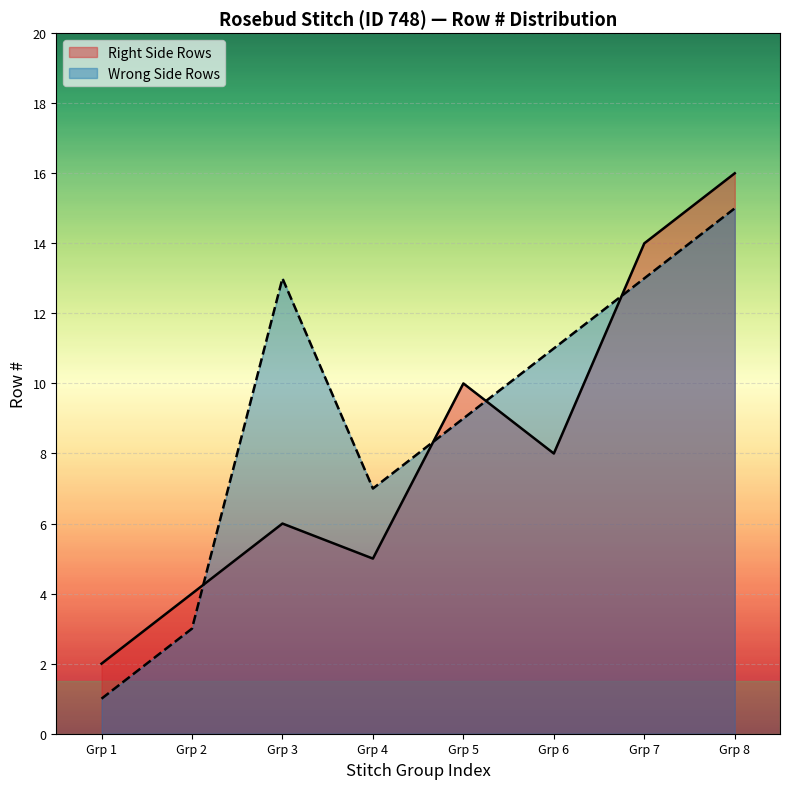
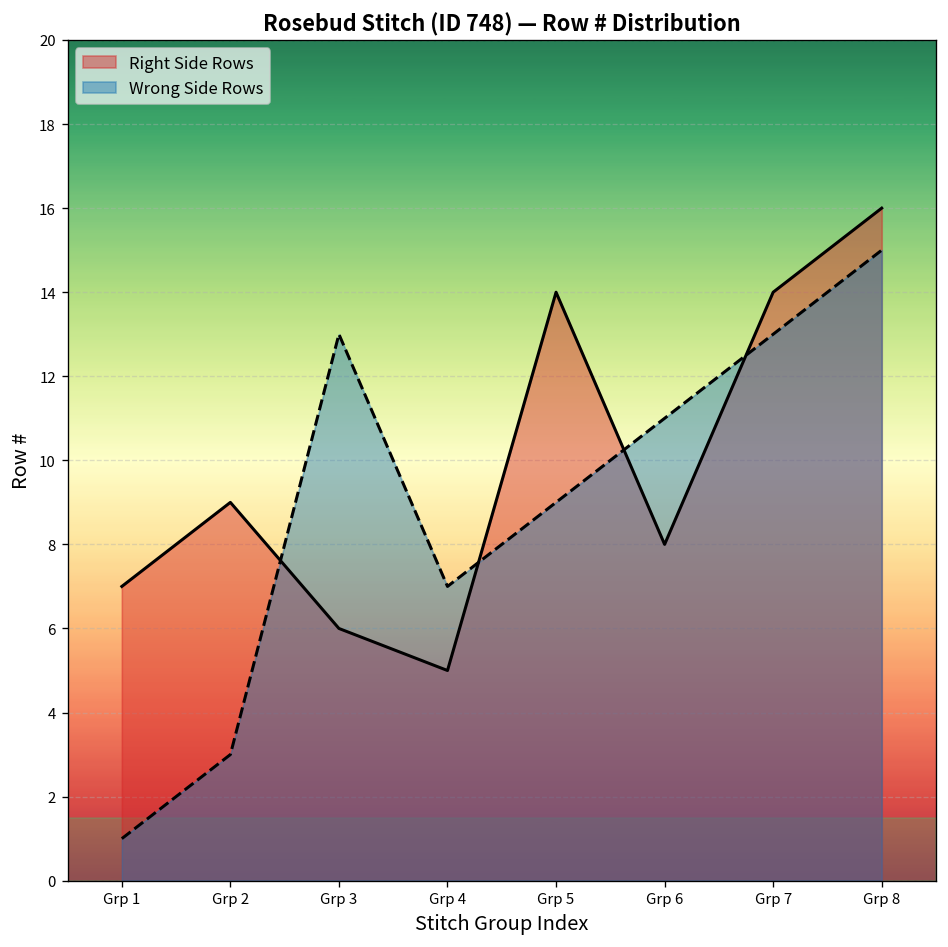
  {
    "Right Side Rows": {
-     "Grp 1": 2,
-     "Grp 2": 4,
+     "Grp 1": 7,
+     "Grp 2": 9,
      "Grp 3": 6,
      "Grp 4": 5,
-     "Grp 5": 10,
+     "Grp 5": 14,
      "Grp 6": 8,
      "Grp 7": 14,
      "Grp 8": 16
    },
    "Wrong Side Rows": {
      "Grp 1": 1,
      "Grp 2": 3,
      "Grp 3": 13,
      "Grp 4": 7,
      "Grp 5": 9,
      "Grp 6": 11,
      "Grp 7": 13,
      "Grp 8": 15
    }
  }
